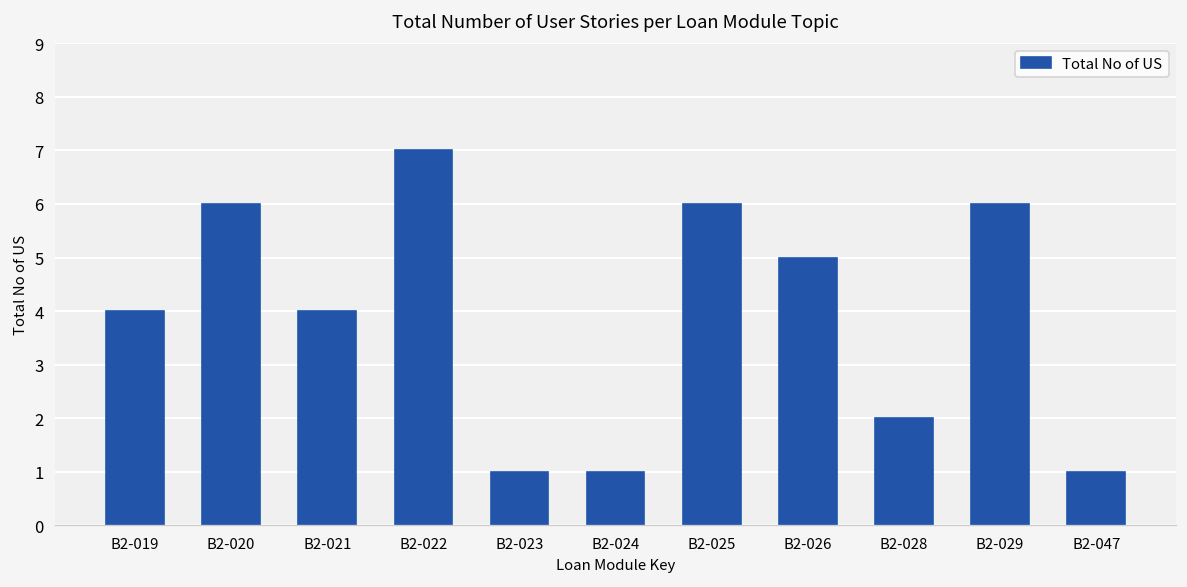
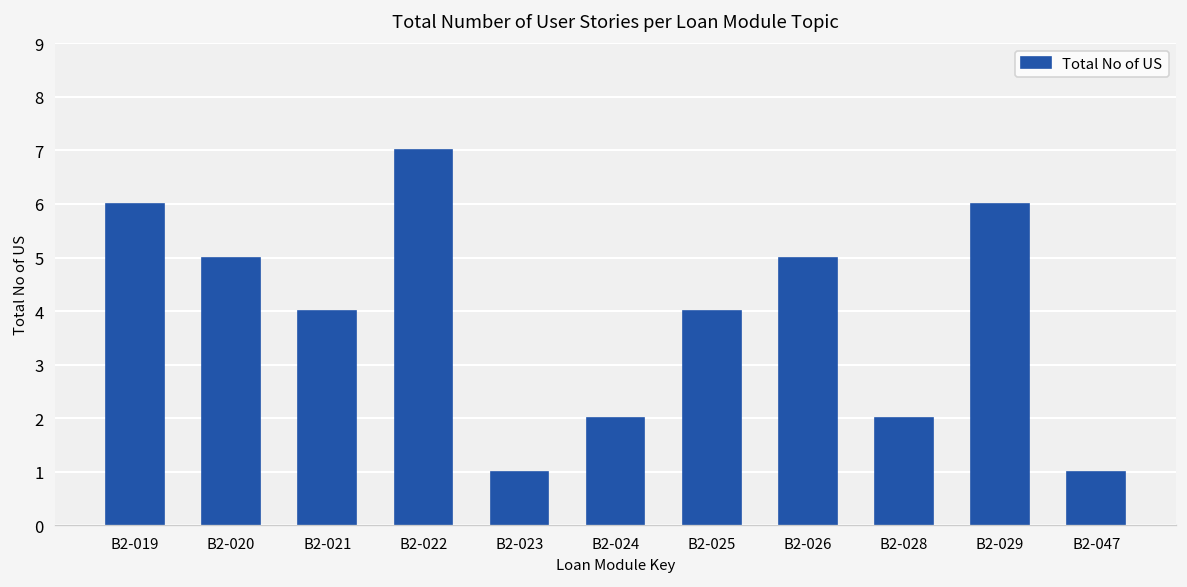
  {
-   "B2-019": 4,
-   "B2-020": 6,
+   "B2-019": 6,
+   "B2-020": 5,
    "B2-021": 4,
    "B2-022": 7,
    "B2-023": 1,
-   "B2-024": 1,
-   "B2-025": 6,
+   "B2-024": 2,
+   "B2-025": 4,
    "B2-026": 5,
    "B2-028": 2,
    "B2-029": 6,
    "B2-047": 1
  }
